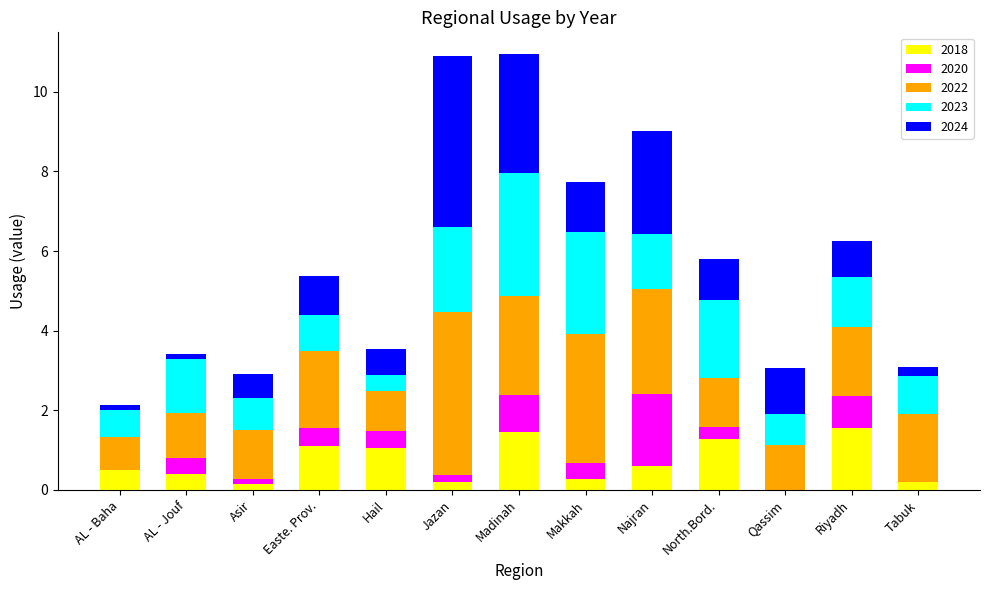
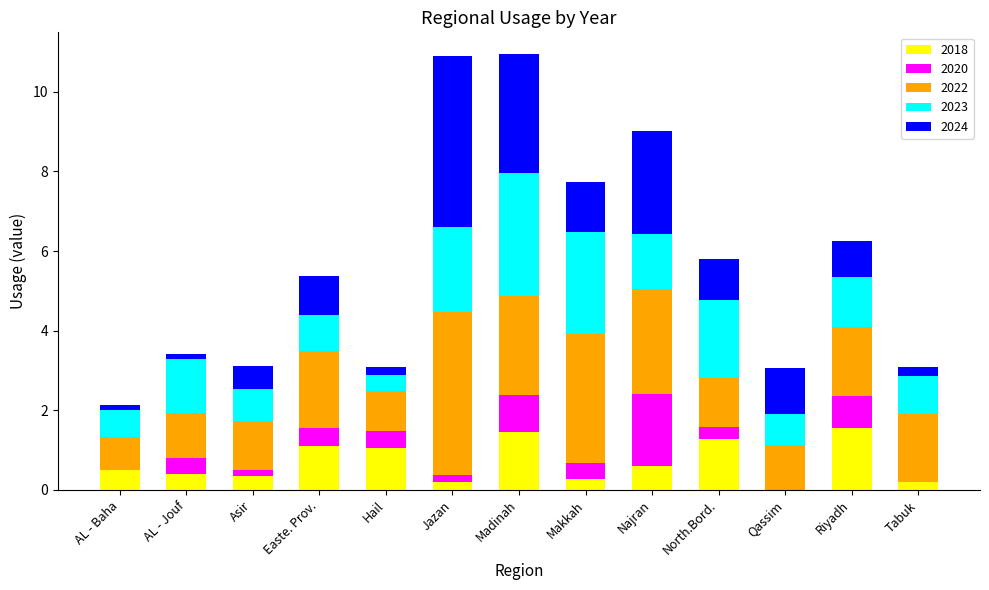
  {
    "2018": {
      "AL - Baha": 0.5,
      "AL - Jouf": 0.4,
-     "Asir": 0.1,
+     "Asir": 0.4,
      "Easte. Prov.": 1.1,
      "Hail": 1.1,
      "Jazan": 0.2,
      "Madinah": 1.4,
      "Makkah": 0.3,
      "Najran": 0.6,
      "North.Bord.": 1.3,
      "Qassim": 0.0,
      "Riyadh": 1.5,
      "Tabuk": 0.2
    },
    "2020": {
      "AL - Baha": 0.0,
      "AL - Jouf": 0.4,
      "Asir": 0.1,
      "Easte. Prov.": 0.5,
      "Hail": 0.4,
      "Jazan": 0.2,
      "Madinah": 0.9,
      "Makkah": 0.4,
      "Najran": 1.8,
      "North.Bord.": 0.3,
      "Qassim": 0.0,
      "Riyadh": 0.8,
      "Tabuk": 0.0
    },
    "2022": {
      "AL - Baha": 0.8,
      "AL - Jouf": 1.1,
      "Asir": 1.2,
      "Easte. Prov.": 1.9,
      "Hail": 1.0,
      "Jazan": 4.1,
      "Madinah": 2.5,
      "Makkah": 3.2,
      "Najran": 2.6,
      "North.Bord.": 1.2,
      "Qassim": 1.1,
      "Riyadh": 1.7,
      "Tabuk": 1.7
    },
    "2023": {
      "AL - Baha": 0.7,
      "AL - Jouf": 1.4,
      "Asir": 0.8,
      "Easte. Prov.": 0.9,
      "Hail": 0.4,
      "Jazan": 2.1,
      "Madinah": 3.1,
      "Makkah": 2.6,
      "Najran": 1.4,
      "North.Bord.": 2.0,
      "Qassim": 0.8,
      "Riyadh": 1.3,
      "Tabuk": 1.0
    },
    "2024": {
      "AL - Baha": 0.1,
      "AL - Jouf": 0.1,
      "Asir": 0.6,
      "Easte. Prov.": 1.0,
-     "Hail": 0.7,
+     "Hail": 0.2,
      "Jazan": 4.3,
      "Madinah": 3.0,
      "Makkah": 1.3,
      "Najran": 2.6,
      "North.Bord.": 1.0,
      "Qassim": 1.2,
      "Riyadh": 0.9,
      "Tabuk": 0.2
    }
  }
